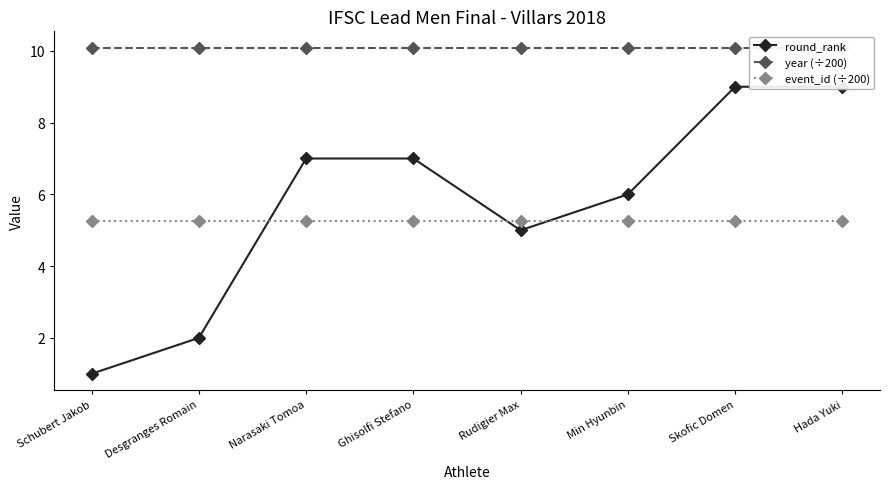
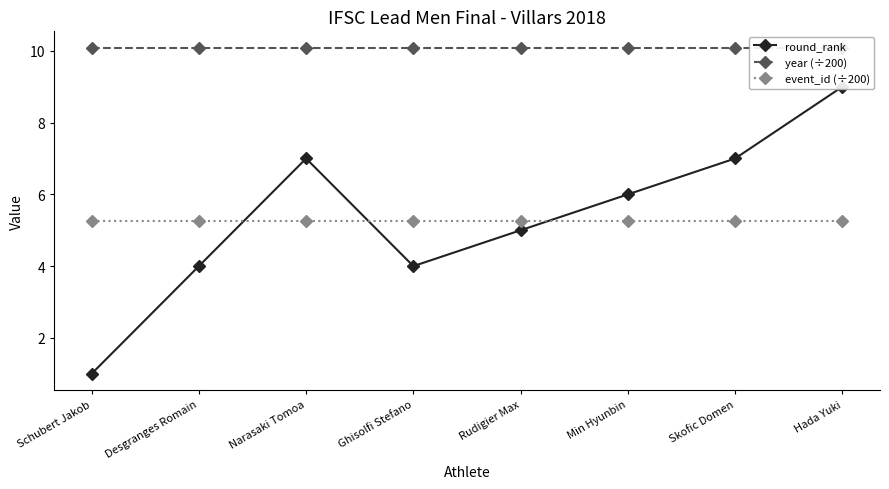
  {
    "round_rank": {
      "Schubert Jakob": 1,
-     "Desgranges Romain": 2,
+     "Desgranges Romain": 4,
      "Narasaki Tomoa": 7,
-     "Ghisolfi Stefano": 7,
+     "Ghisolfi Stefano": 4,
      "Rudigier Max": 5,
      "Min Hyunbin": 6,
-     "Skofic Domen": 9
+     "Skofic Domen": 7
    },
    "year (÷200)": {
      "Schubert Jakob": 10.1,
      "Desgranges Romain": 10.1,
      "Narasaki Tomoa": 10.1,
      "Ghisolfi Stefano": 10.1,
      "Rudigier Max": 10.1,
      "Min Hyunbin": 10.1,
      "Skofic Domen": 10.1
    },
    "event_id (÷200)": {
      "Schubert Jakob": 5.3,
      "Desgranges Romain": 5.3,
      "Narasaki Tomoa": 5.3,
      "Ghisolfi Stefano": 5.3,
      "Rudigier Max": 5.3,
      "Min Hyunbin": 5.3,
      "Skofic Domen": 5.3,
      "Hada Yuki": 5.3
    }
  }
